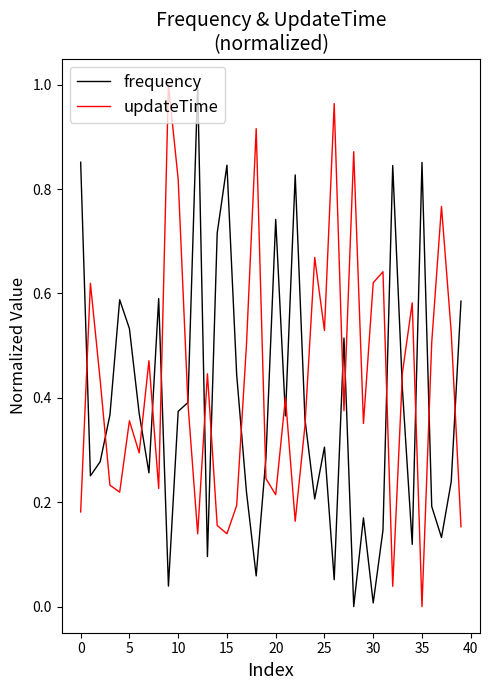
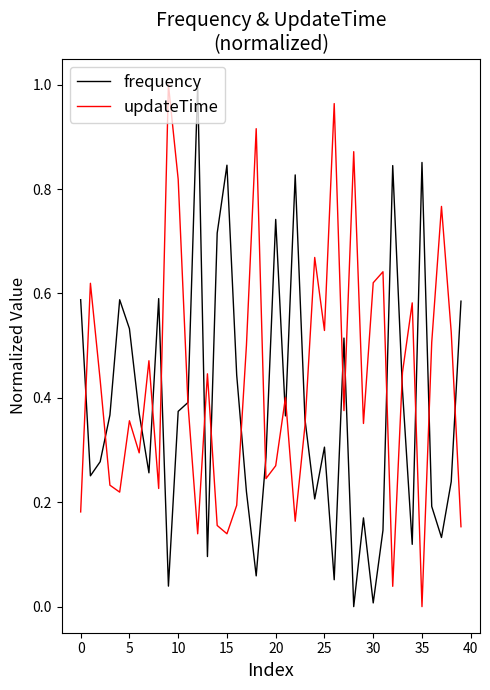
  {
    "frequency": {
-     "0": 0.85,
+     "0": 0.59,
      "5": 0.53,
      "10": 0.37,
      "15": 0.85,
      "20": 0.74,
      "25": 0.31,
      "30": 0.01,
      "35": 0.85
    },
    "updateTime": {
      "0": 0.18,
      "5": 0.36,
      "10": 0.82,
      "15": 0.14,
-     "20": 0.21,
+     "20": 0.27,
      "25": 0.53,
      "30": 0.62,
      "35": 0.00
    }
  }
